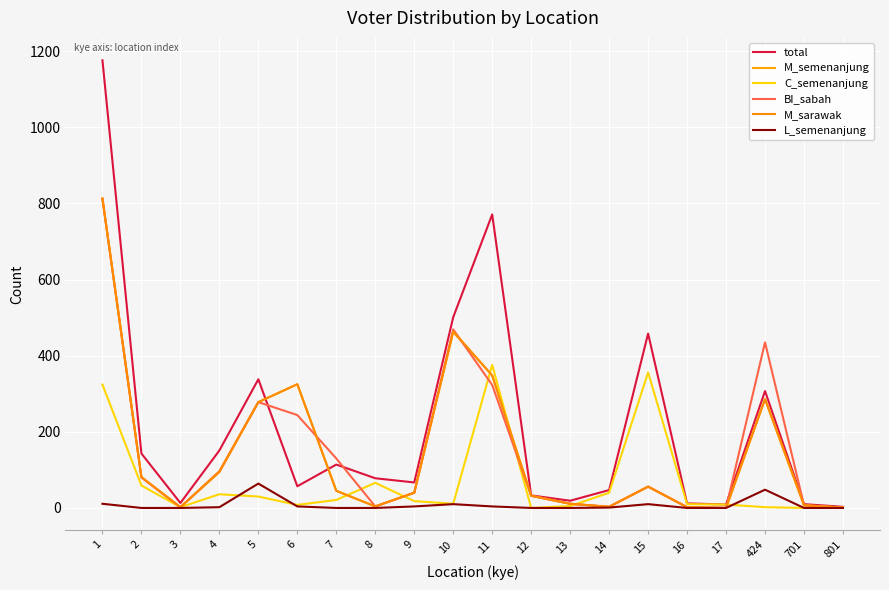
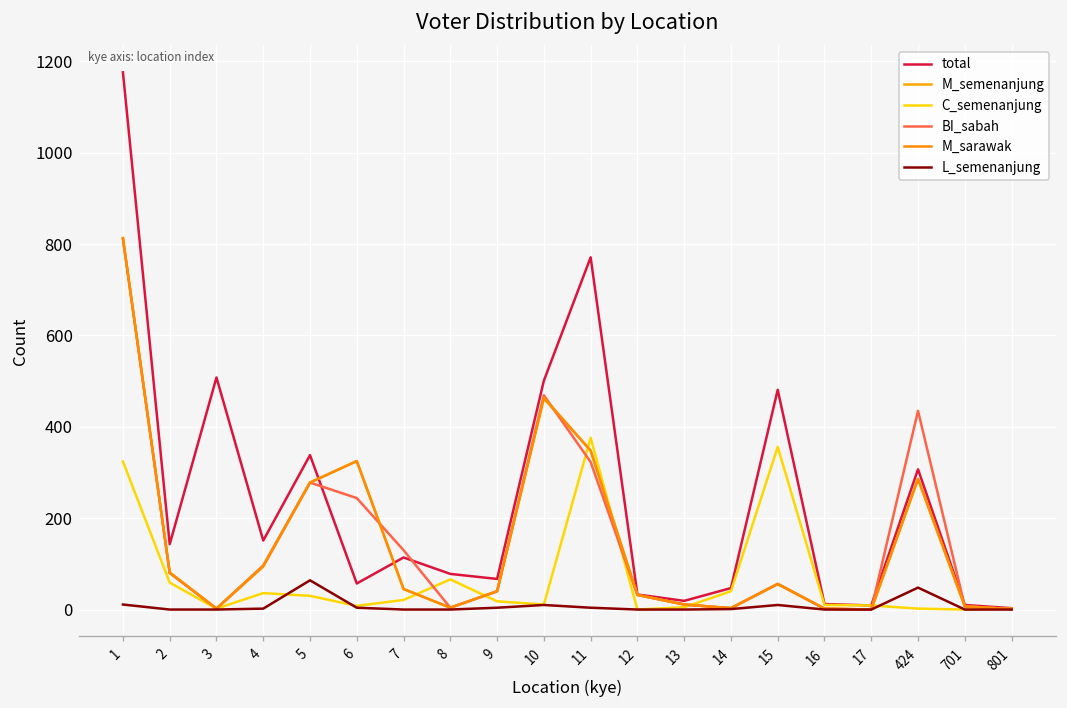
  {
    "total": {
      "1": 1180,
      "2": 140,
-     "3": 10,
+     "3": 510,
      "4": 150,
      "5": 340,
      "6": 60,
      "7": 110,
      "8": 80,
      "9": 70,
      "10": 500,
      "11": 770,
      "13": 20,
      "14": 50,
-     "15": 460,
+     "15": 480,
      "424": 310
    },
    "BI_sabah": {
      "6": 240,
      "7": 130,
      "11": 320,
      "424": 440
    },
    "L_semenanjung": {
      "1": 10,
      "2": 0,
      "4": 0,
      "5": 60,
      "7": 0,
      "9": 0,
      "11": 0,
      "15": 10,
      "424": 50
    }
  }
